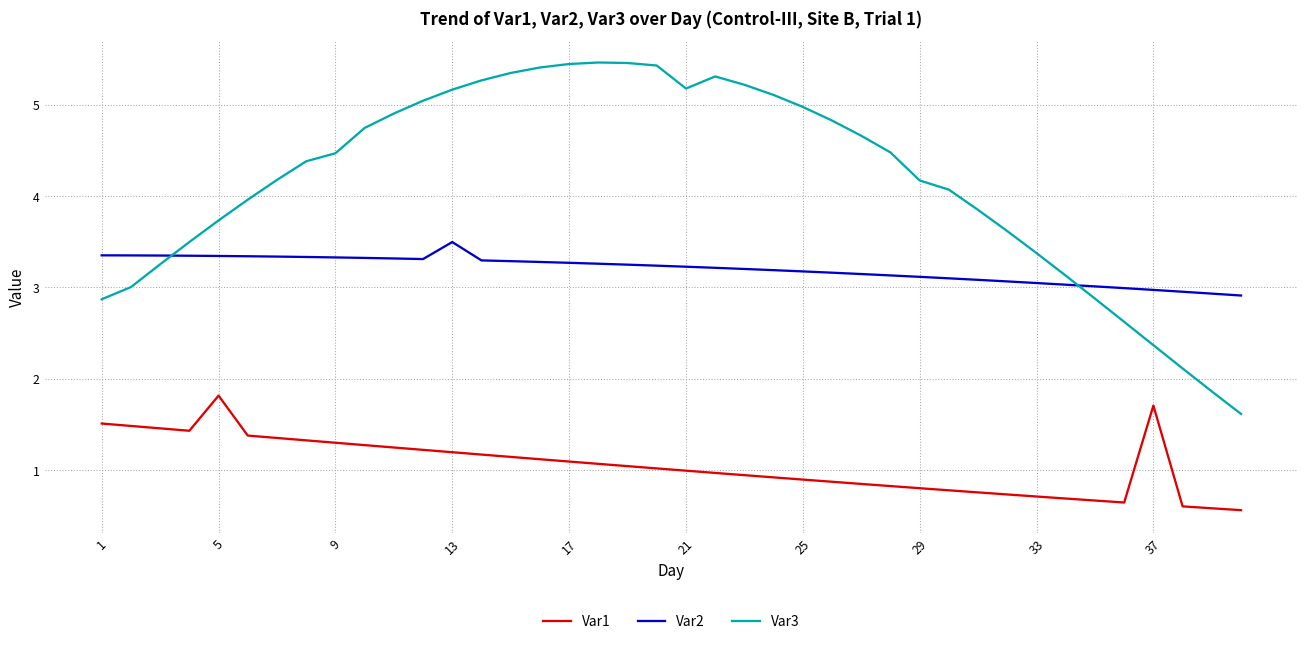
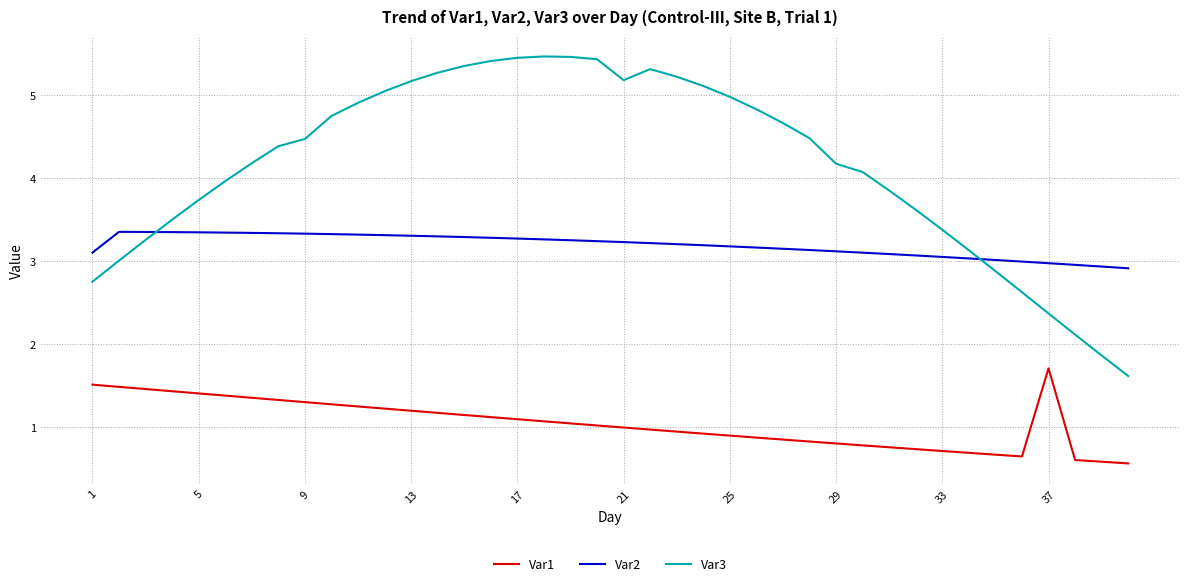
  {
    "Var1": {
      "1": 1.5,
-     "5": 1.8,
+     "5": 1.4,
      "9": 1.3,
      "13": 1.2,
      "17": 1.1,
      "21": 1.0,
      "25": 0.9,
      "29": 0.8,
      "33": 0.7,
      "37": 1.7
    },
    "Var2": {
-     "1": 3.4,
+     "1": 3.1,
      "5": 3.3,
      "9": 3.3,
-     "13": 3.5,
+     "13": 3.3,
      "17": 3.3,
      "21": 3.2,
      "25": 3.2,
      "29": 3.1,
      "33": 3.0,
      "37": 3.0
    },
    "Var3": {
-     "1": 2.9,
+     "1": 2.8,
      "5": 3.7,
      "9": 4.5,
      "13": 5.2,
      "17": 5.4,
      "21": 5.2,
      "25": 5.0,
      "29": 4.2,
      "33": 3.4,
      "37": 2.4
    }
  }
